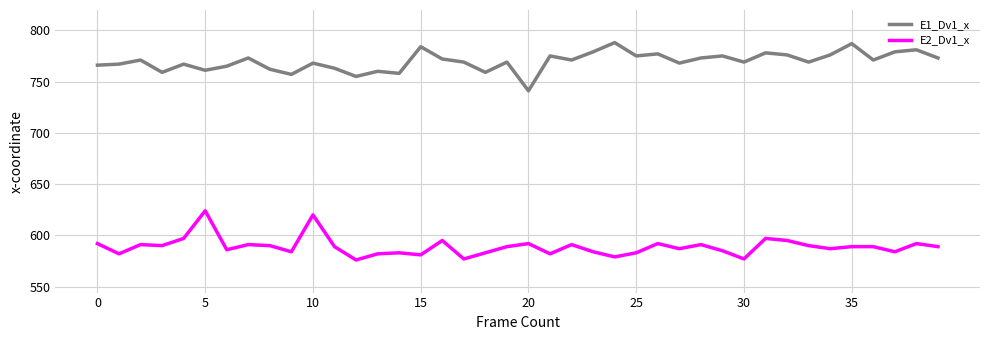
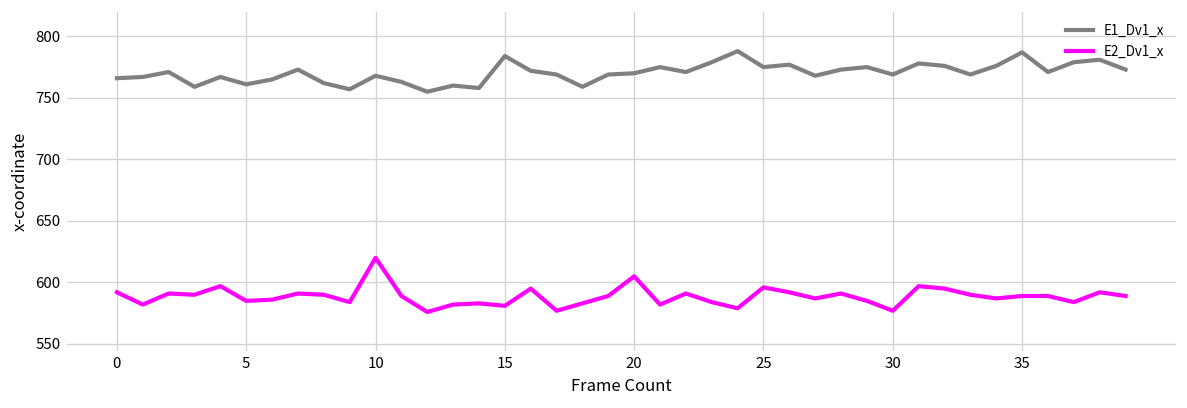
  {
    "E1_Dv1_x": {
      "0": 766,
      "5": 761,
      "10": 768,
      "15": 784,
-     "20": 741,
+     "20": 770,
      "25": 775,
      "30": 769,
      "35": 787
    },
    "E2_Dv1_x": {
      "0": 592,
-     "5": 624,
+     "5": 585,
      "10": 620,
      "15": 581,
-     "20": 592,
-     "25": 583,
+     "20": 605,
+     "25": 596,
      "30": 577,
      "35": 589
    }
  }
